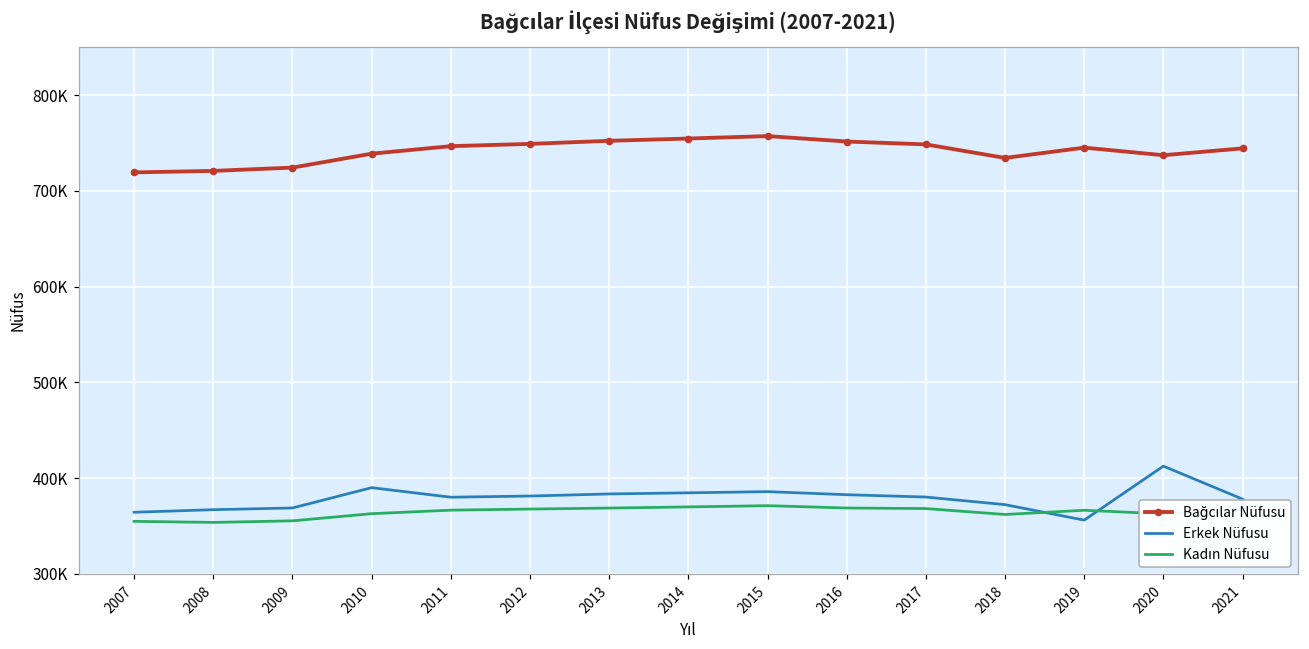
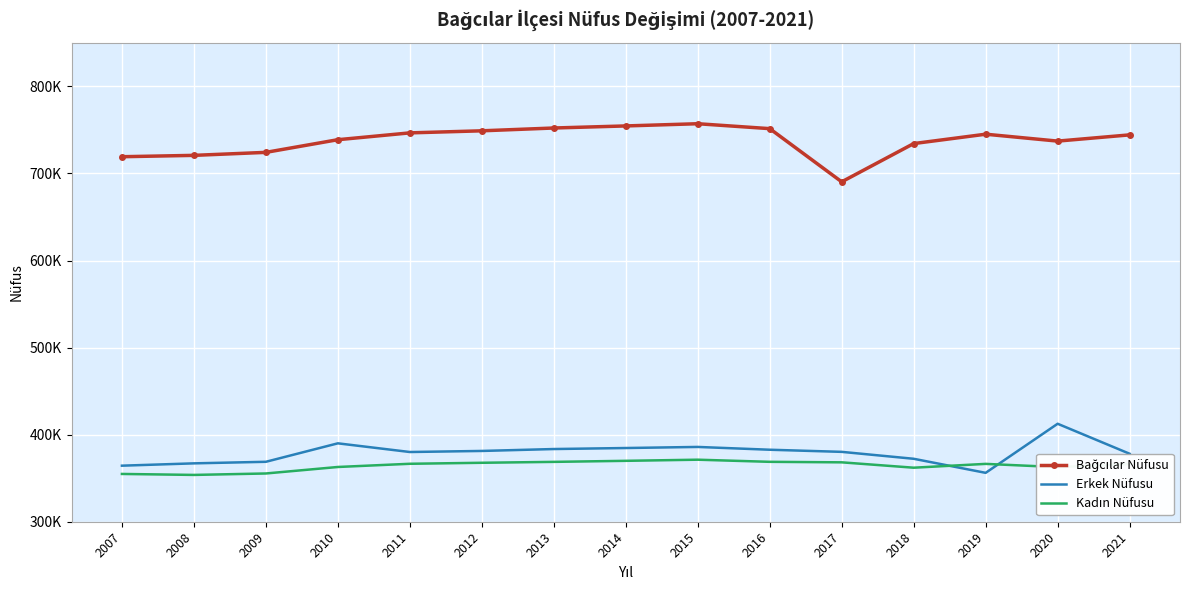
  {
    "Bağcılar Nüfusu": {
      "2007": 720000,
      "2008": 720000,
      "2009": 720000,
      "2010": 740000,
      "2011": 750000,
      "2012": 750000,
      "2013": 750000,
      "2014": 750000,
      "2015": 760000,
      "2016": 750000,
-     "2017": 750000,
+     "2017": 690000,
      "2018": 730000,
      "2019": 750000,
      "2020": 740000,
      "2021": 740000
    },
    "Erkek Nüfusu": {
      "2007": 360000,
      "2008": 370000,
      "2009": 370000,
      "2010": 390000,
      "2011": 380000,
      "2012": 380000,
      "2013": 380000,
      "2014": 380000,
      "2015": 390000,
      "2016": 380000,
      "2017": 380000,
      "2018": 370000,
      "2019": 360000,
      "2020": 410000,
      "2021": 380000
    },
    "Kadın Nüfusu": {
      "2007": 350000,
      "2008": 350000,
      "2009": 360000,
      "2010": 360000,
      "2011": 370000,
      "2012": 370000,
      "2013": 370000,
      "2014": 370000,
      "2015": 370000,
      "2016": 370000,
      "2017": 370000,
      "2018": 360000,
      "2019": 370000
    }
  }
